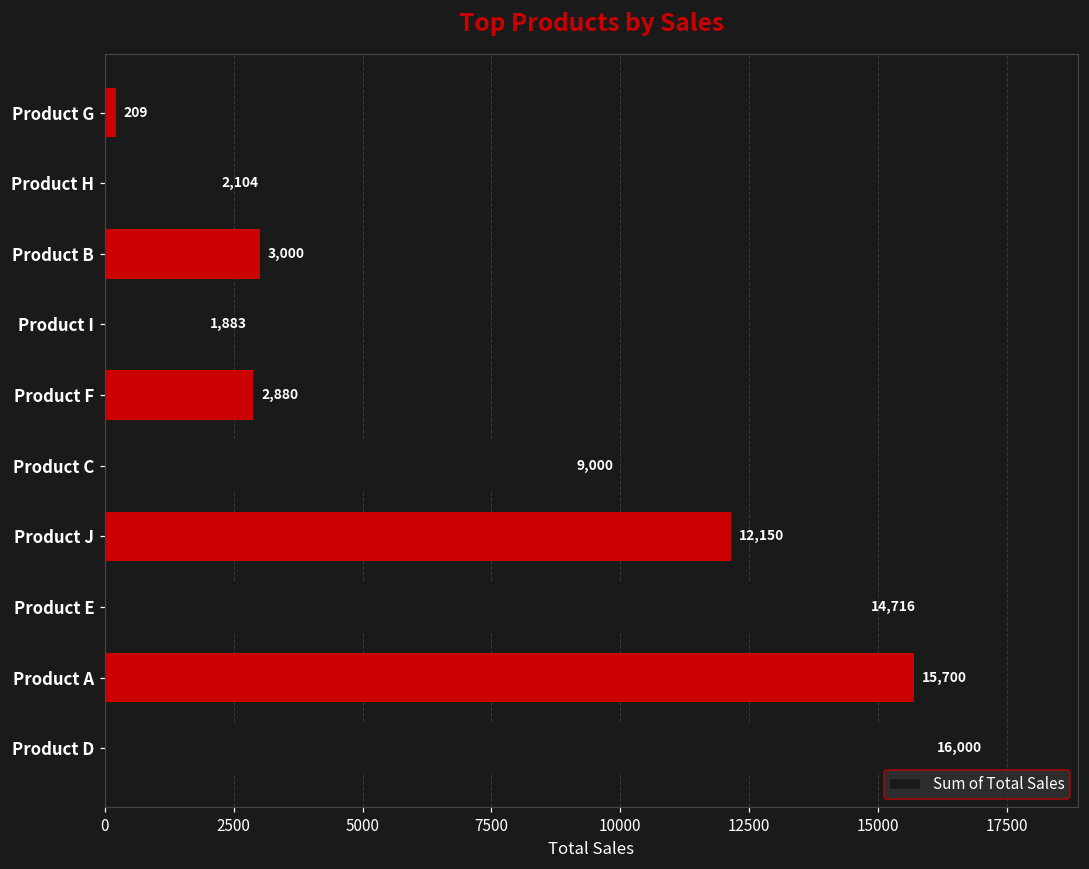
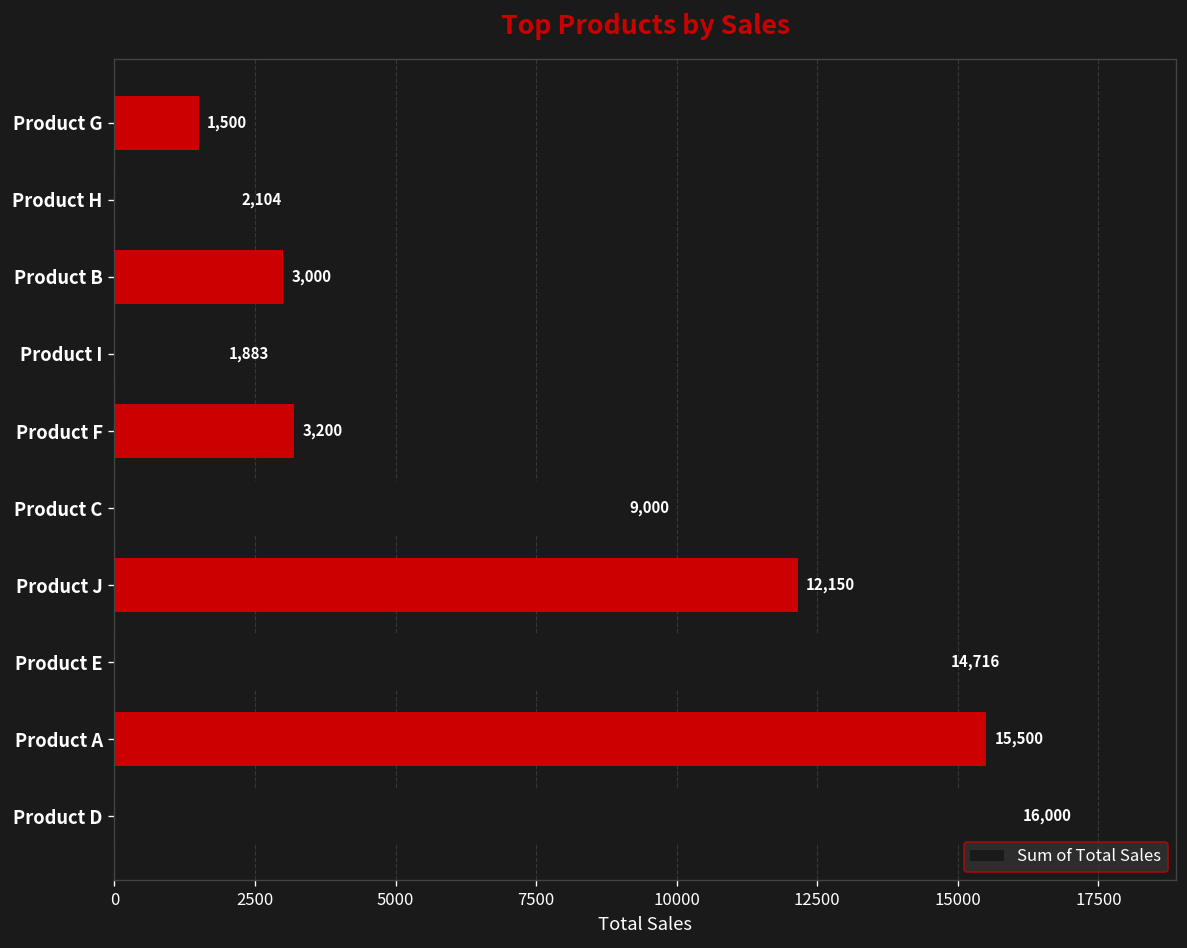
  {
-   "Product G": "209",
+   "Product G": "1,500",
    "Product H": "2,104",
    "Product B": "3,000",
    "Product I": "1,883",
-   "Product F": "2,880",
+   "Product F": "3,200",
    "Product C": "9,000",
    "Product J": "12,150",
    "Product E": "14,716",
-   "Product A": "15,700",
+   "Product A": "15,500",
    "Product D": "16,000"
  }
